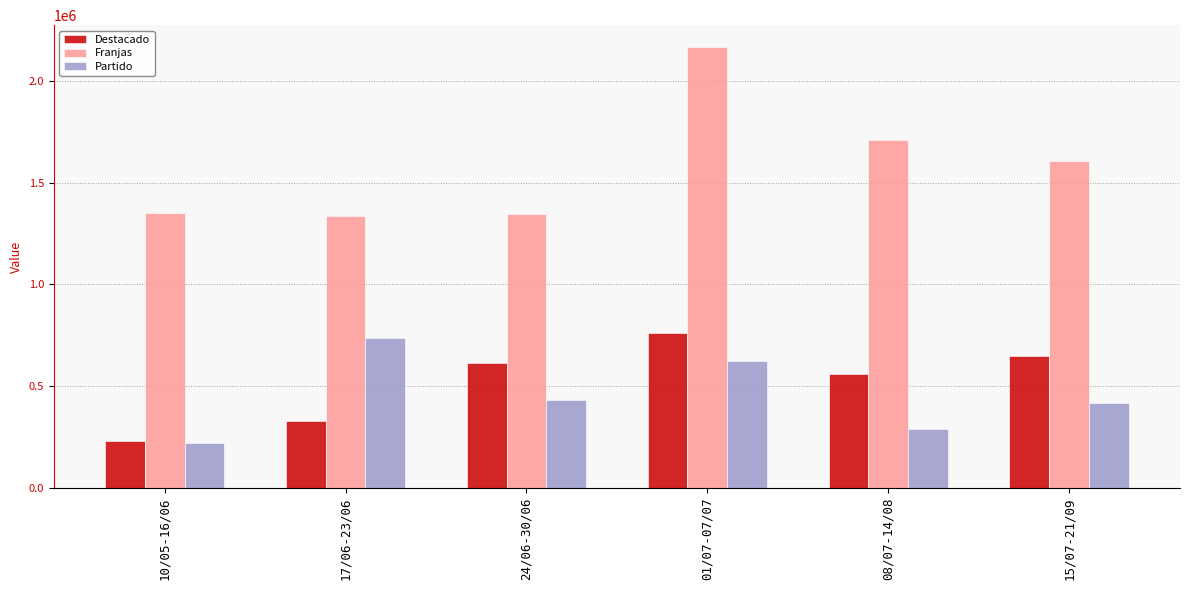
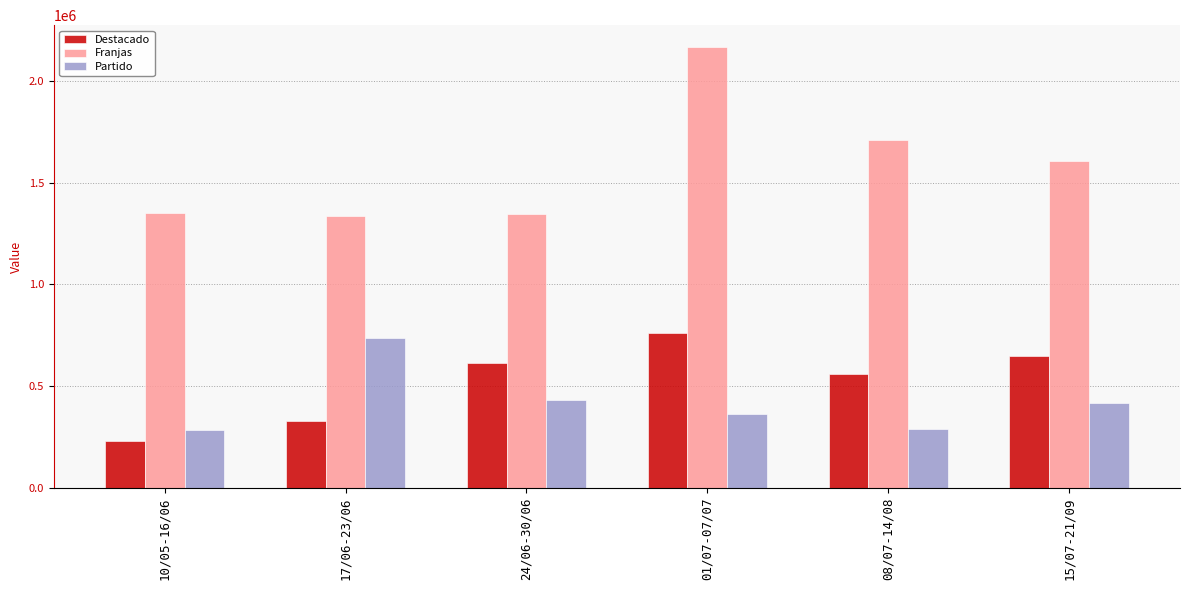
  {
    "Destacado": {
      "10/05-16/06": 230000,
      "17/06-23/06": 330000,
      "24/06-30/06": 610000,
      "01/07-07/07": 760000,
      "08/07-14/08": 560000,
      "15/07-21/09": 650000
    },
    "Franjas": {
      "10/05-16/06": 1350000,
      "17/06-23/06": 1340000,
      "24/06-30/06": 1340000,
      "01/07-07/07": 2170000,
      "08/07-14/08": 1710000,
      "15/07-21/09": 1610000
    },
    "Partido": {
-     "10/05-16/06": 220000,
+     "10/05-16/06": 280000,
      "17/06-23/06": 730000,
      "24/06-30/06": 430000,
-     "01/07-07/07": 620000,
+     "01/07-07/07": 360000,
      "08/07-14/08": 290000,
      "15/07-21/09": 420000
    }
  }
